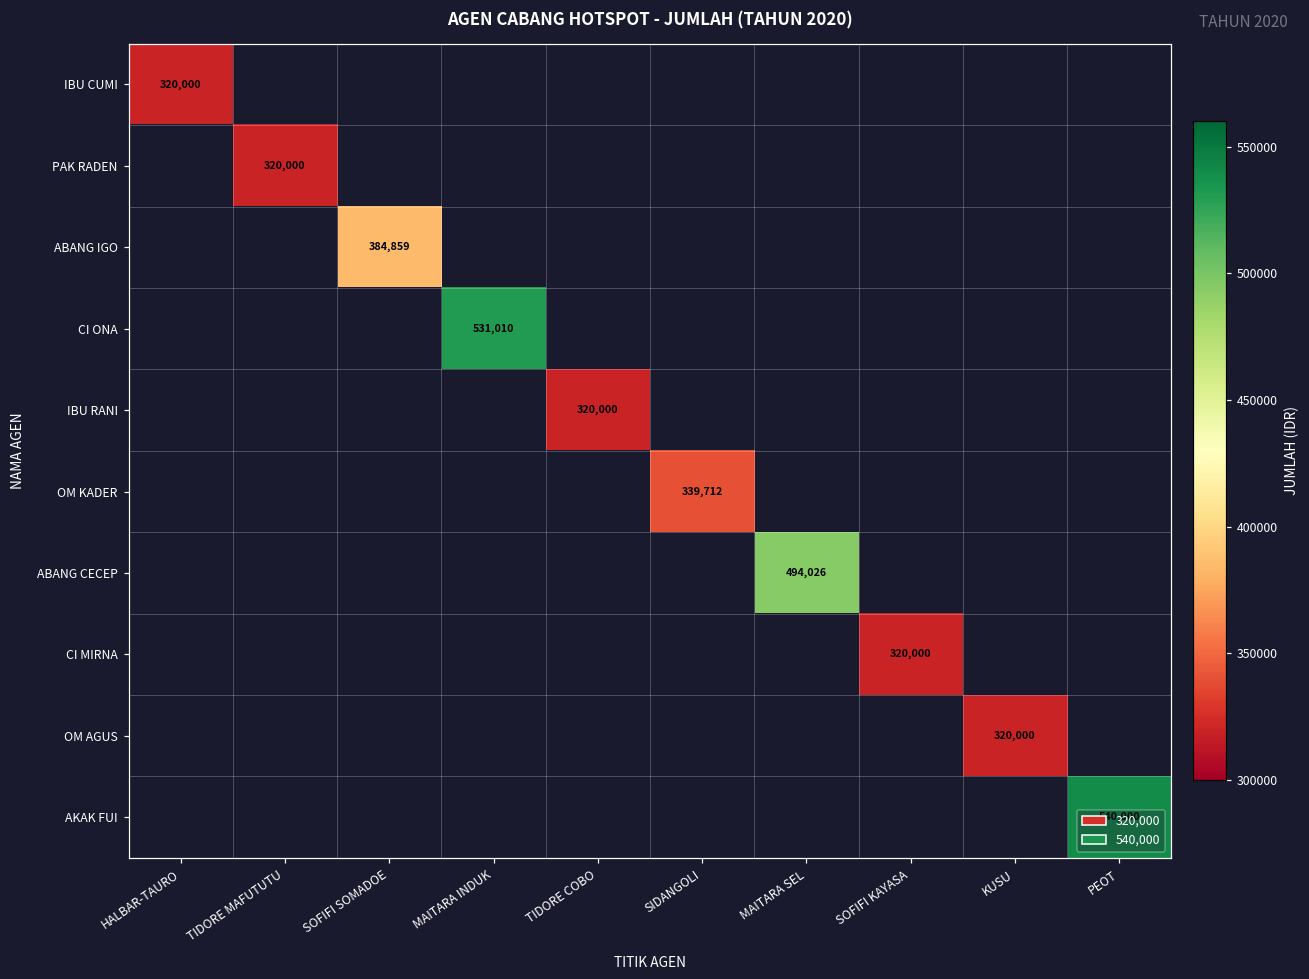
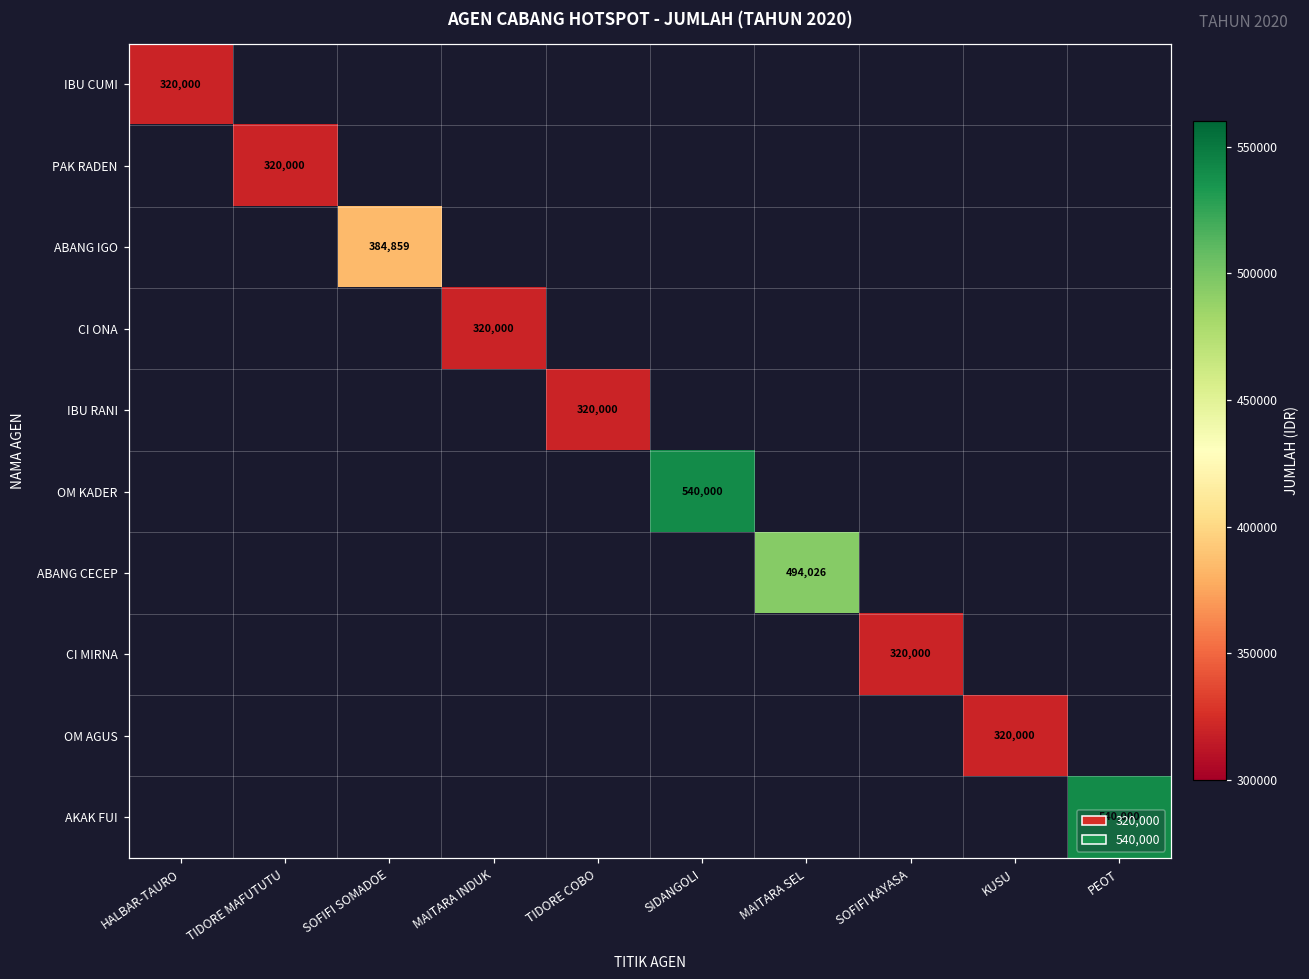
  {
    "IBU CUMI": {
      "HALBAR-TAURO": "320,000"
    },
    "PAK RADEN": {
      "TIDORE MAFUTUTU": "320,000"
    },
    "ABANG IGO": {
      "SOFIFI SOMADOE": "384,859"
    },
    "CI ONA": {
-     "MAITARA INDUK": "531,010"
+     "MAITARA INDUK": "320,000"
    },
    "IBU RANI": {
      "TIDORE COBO": "320,000"
    },
    "OM KADER": {
-     "SIDANGOLI": "339,712"
+     "SIDANGOLI": "540,000"
    },
    "ABANG CECEP": {
      "MAITARA SEL": "494,026"
    },
    "CI MIRNA": {
      "SOFIFI KAYASA": "320,000"
    },
    "OM AGUS": {
      "KUSU": "320,000"
    }
  }
